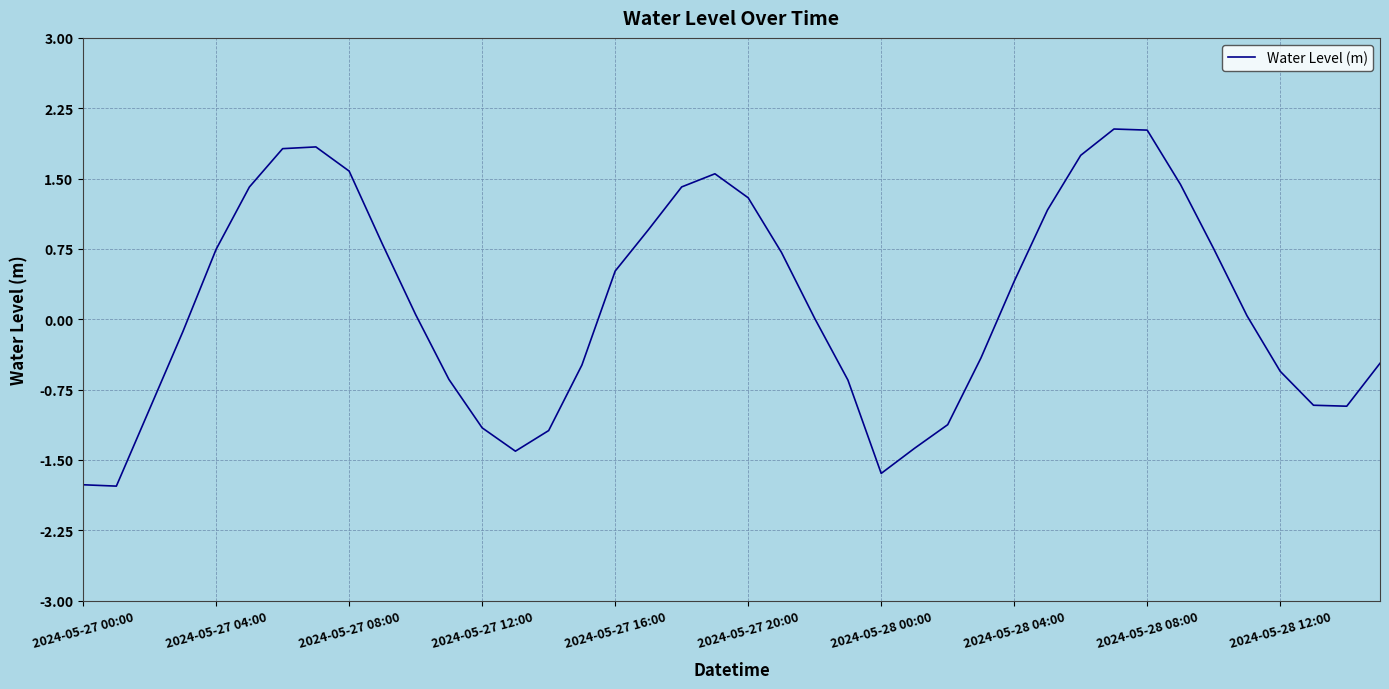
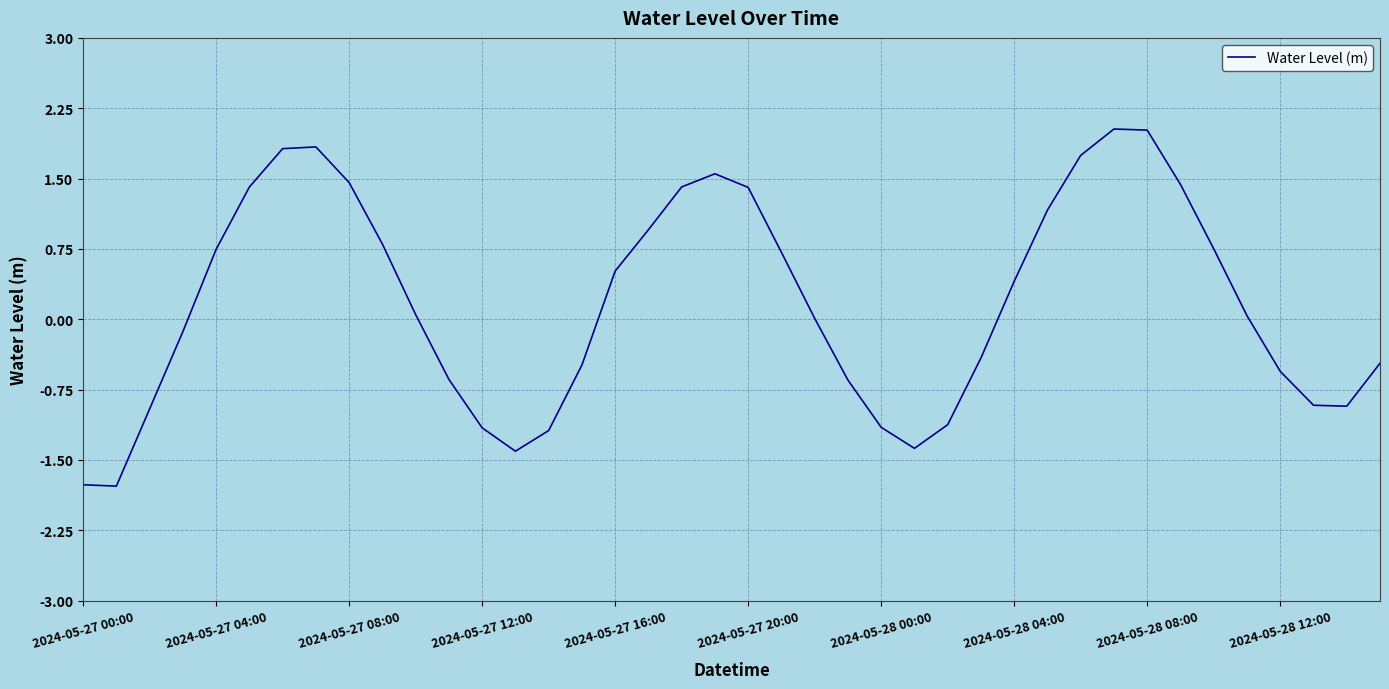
  {
    "2024-05-27 00:00": -1.8,
    "2024-05-27 04:00": 0.7,
-   "2024-05-27 08:00": 1.6,
+   "2024-05-27 08:00": 1.5,
    "2024-05-27 12:00": -1.2,
    "2024-05-27 16:00": 0.5,
-   "2024-05-27 20:00": 1.3,
-   "2024-05-28 00:00": -1.6,
+   "2024-05-27 20:00": 1.4,
+   "2024-05-28 00:00": -1.2,
    "2024-05-28 04:00": 0.4,
    "2024-05-28 08:00": 2.0,
    "2024-05-28 12:00": -0.6
  }
